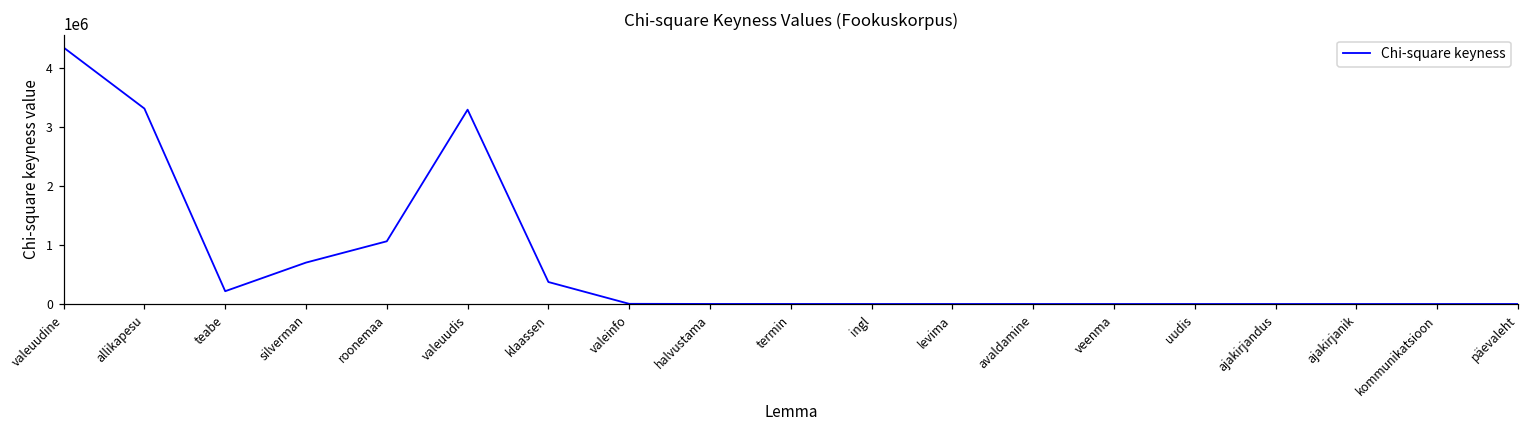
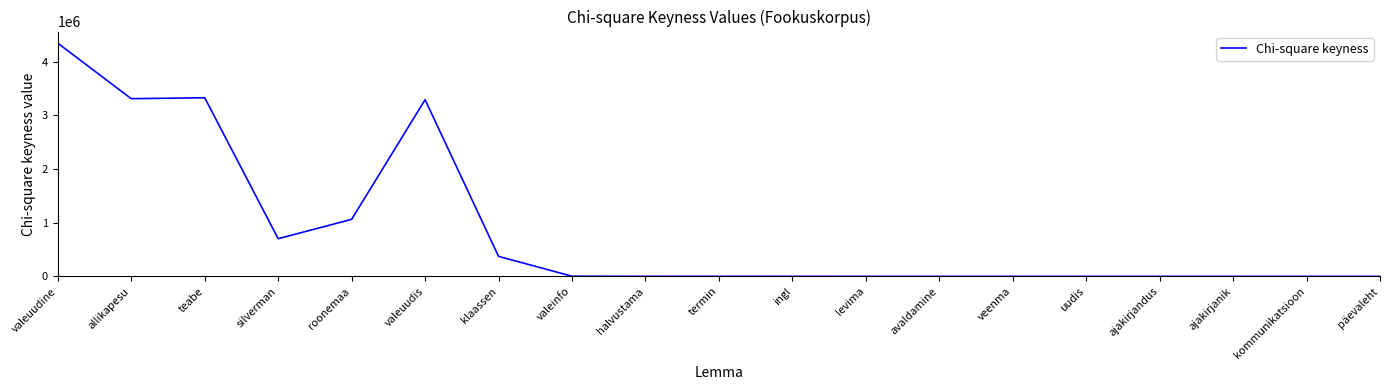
  {
    "valeuudine": 4300000,
    "allikapesu": 3300000,
-   "teabe": 200000,
+   "teabe": 3300000,
    "silverman": 700000,
    "roonemaa": 1100000,
    "valeuudis": 3300000,
    "klaassen": 400000,
    "valeinfo": 0,
    "halvustama": 0,
    "termin": 0,
    "ingl": 0,
    "levima": 0,
    "avaldamine": 0,
    "veenma": 0,
    "uudis": 0,
    "ajakirjandus": 0,
    "ajakirjanik": 0,
    "kommunikatsioon": 0,
    "päevaleht": 0
  }
